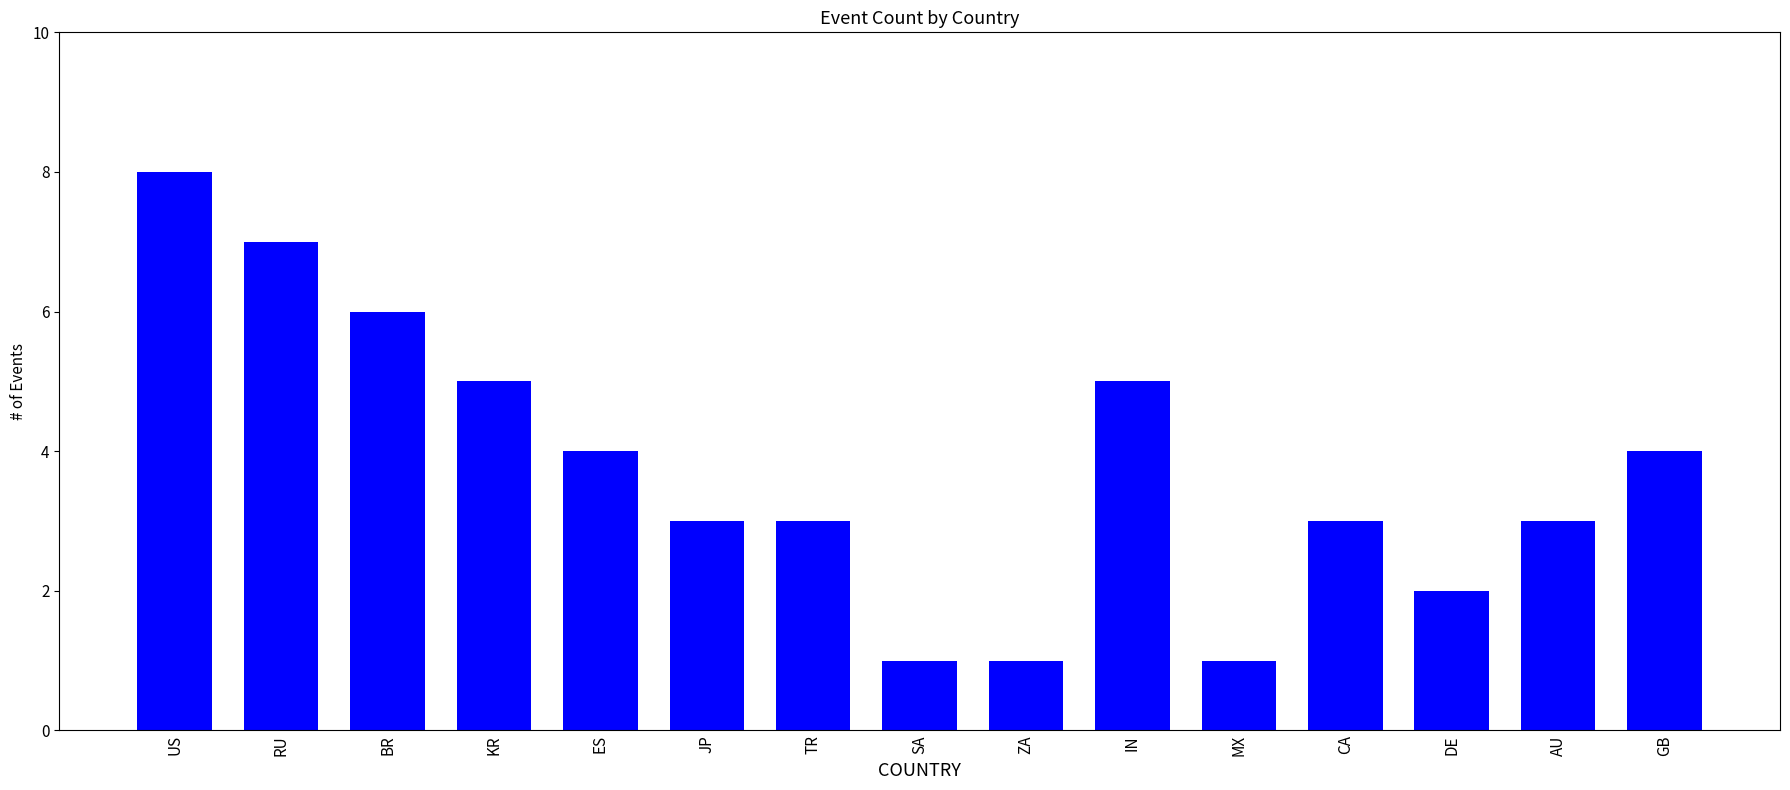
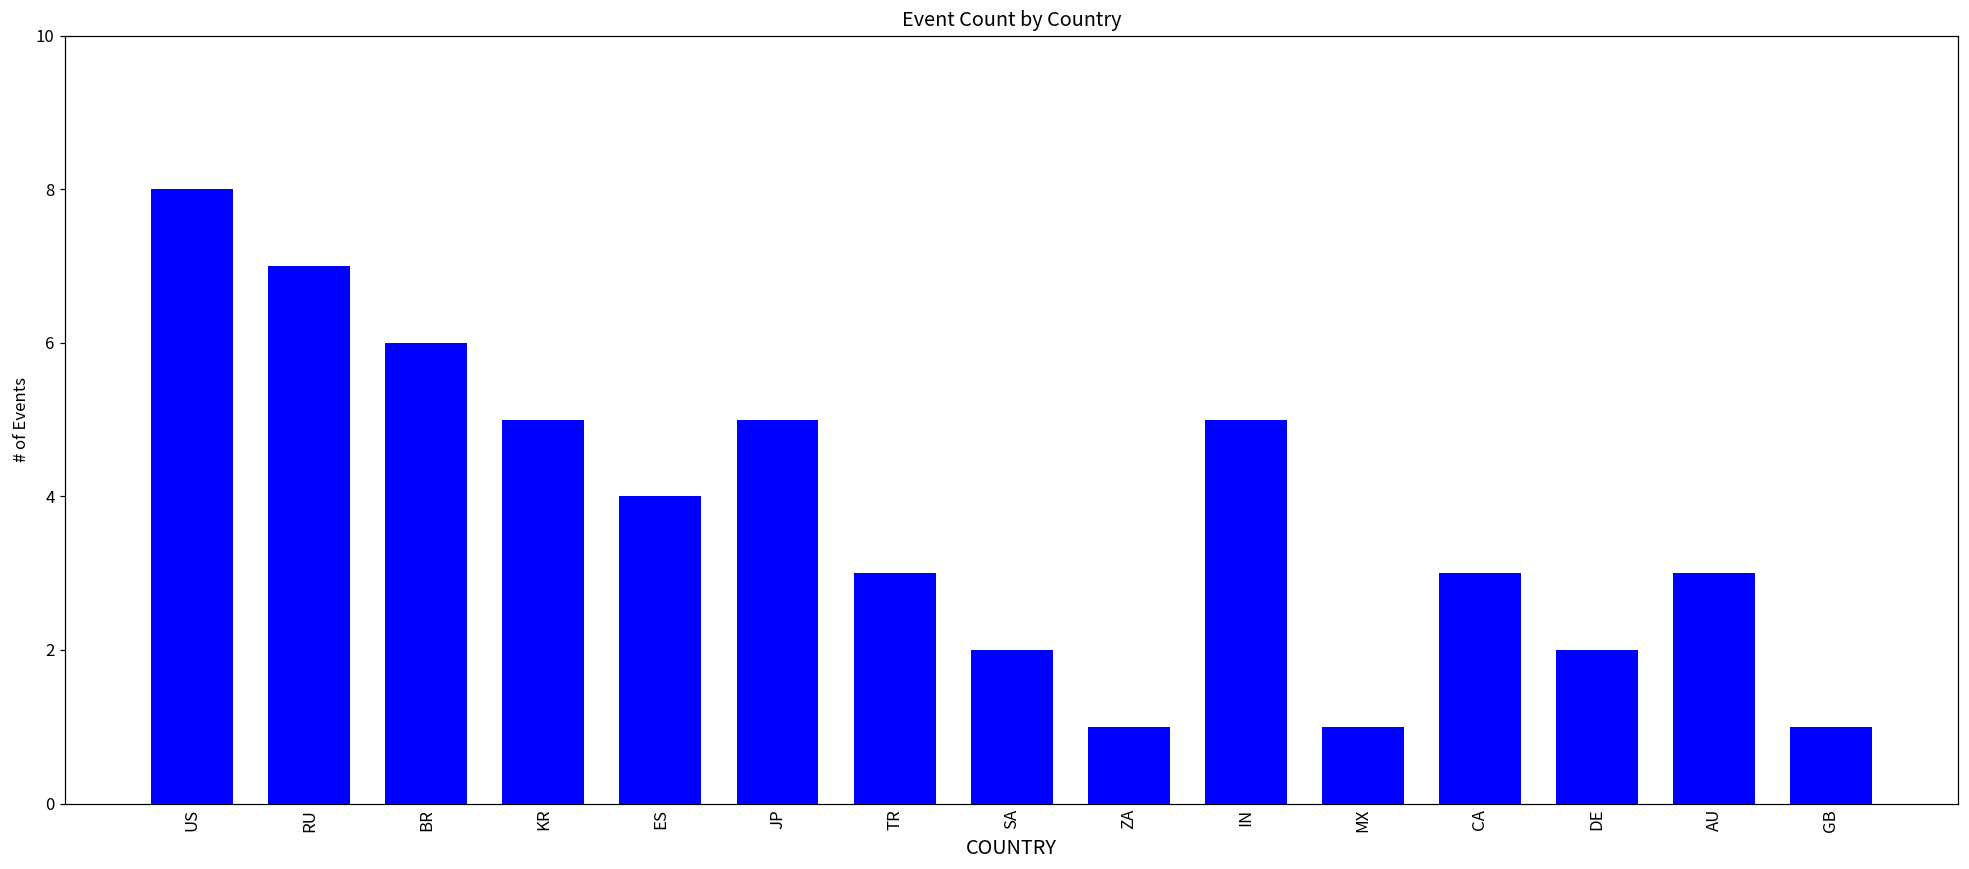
  {
    "US": 8,
    "RU": 7,
    "BR": 6,
    "KR": 5,
    "ES": 4,
-   "JP": 3,
+   "JP": 5,
    "TR": 3,
-   "SA": 1,
+   "SA": 2,
    "ZA": 1,
    "IN": 5,
    "MX": 1,
    "CA": 3,
    "DE": 2,
    "AU": 3,
-   "GB": 4
+   "GB": 1
  }
